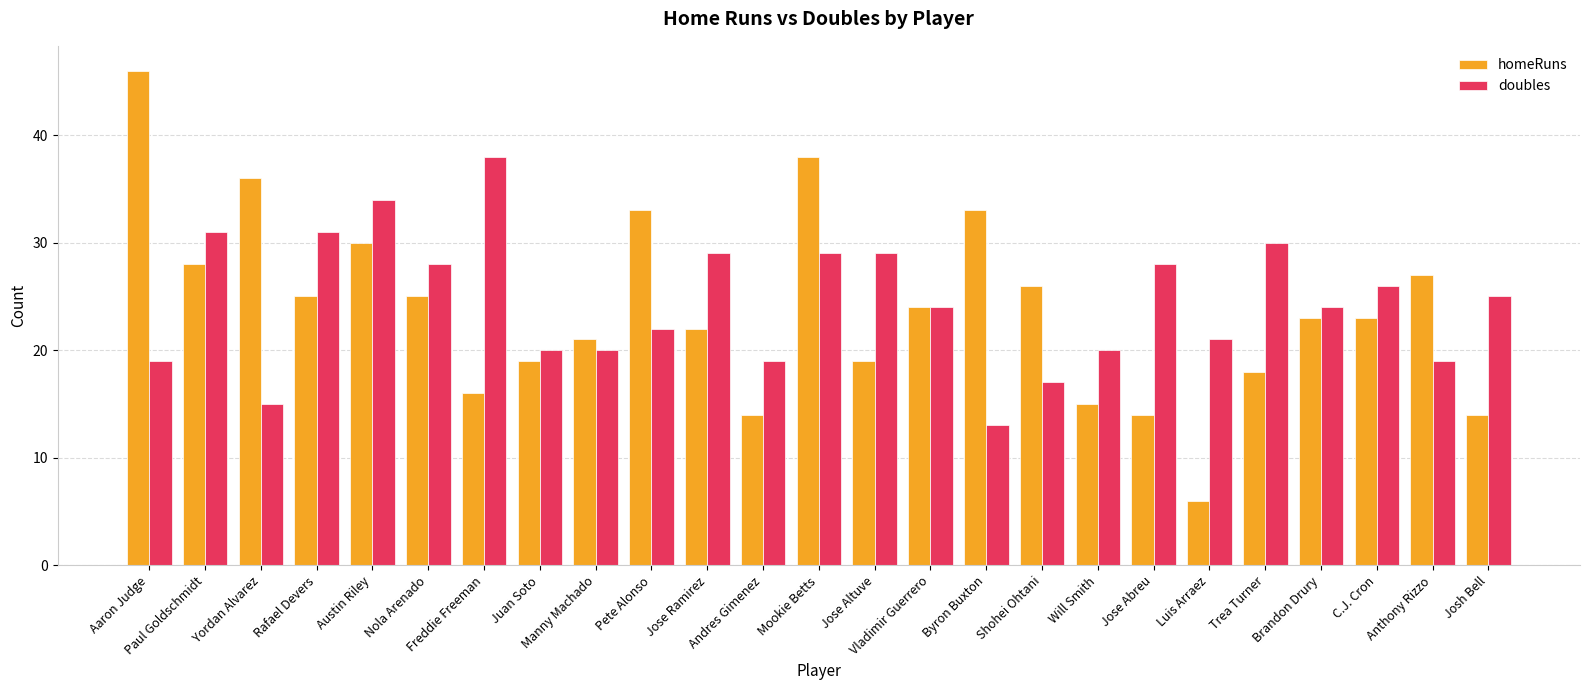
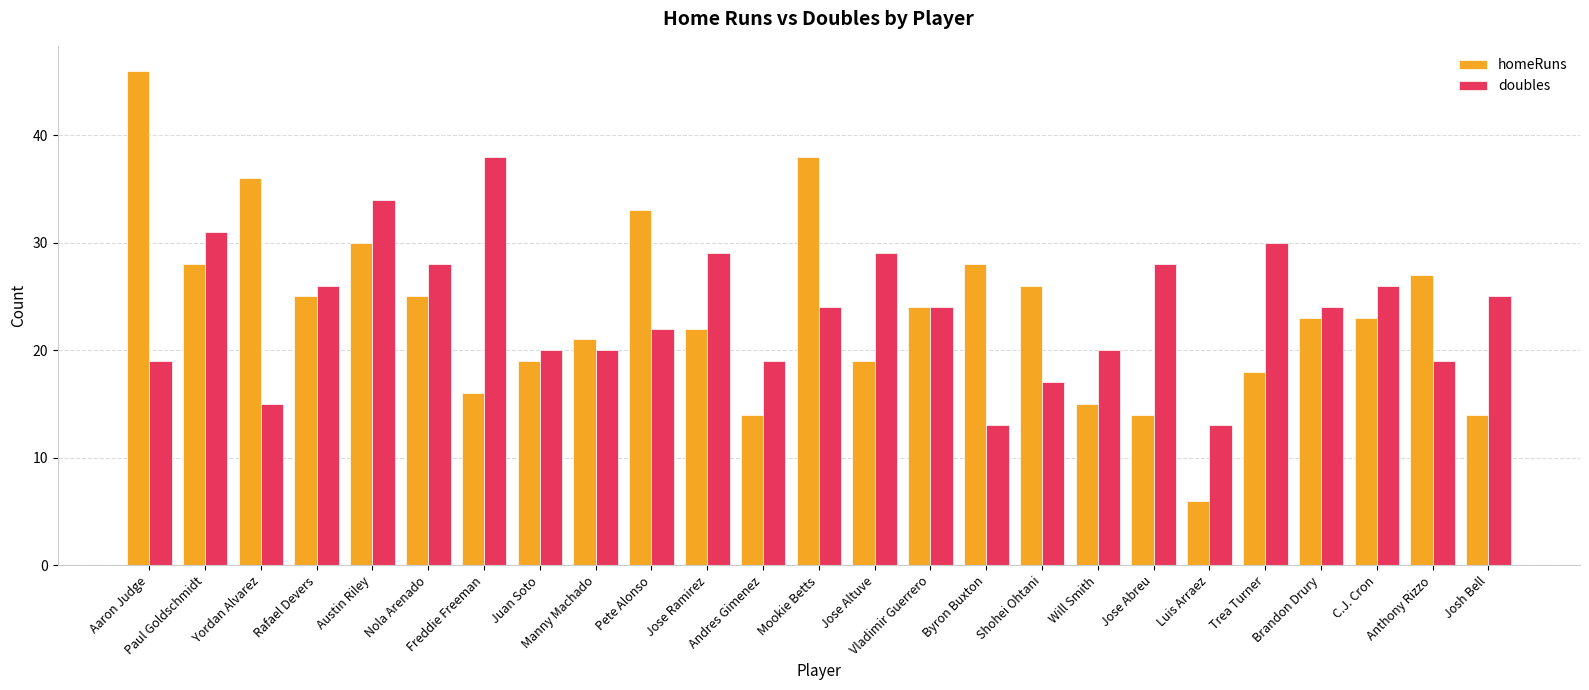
  {
    "homeRuns": {
      "Aaron Judge": 46,
      "Paul Goldschmidt": 28,
      "Yordan Alvarez": 36,
      "Rafael Devers": 25,
      "Austin Riley": 30,
      "Nola Arenado": 25,
      "Freddie Freeman": 16,
      "Juan Soto": 19,
      "Manny Machado": 21,
      "Pete Alonso": 33,
      "Jose Ramirez": 22,
      "Andres Gimenez": 14,
      "Mookie Betts": 38,
      "Jose Altuve": 19,
      "Vladimir Guerrero": 24,
-     "Byron Buxton": 33,
+     "Byron Buxton": 28,
      "Shohei Ohtani": 26,
      "Will Smith": 15,
      "Jose Abreu": 14,
      "Luis Arraez": 6,
      "Trea Turner": 18,
      "Brandon Drury": 23,
      "C.J. Cron": 23,
      "Anthony Rizzo": 27,
      "Josh Bell": 14
    },
    "doubles": {
      "Aaron Judge": 19,
      "Paul Goldschmidt": 31,
      "Yordan Alvarez": 15,
-     "Rafael Devers": 31,
+     "Rafael Devers": 26,
      "Austin Riley": 34,
      "Nola Arenado": 28,
      "Freddie Freeman": 38,
      "Juan Soto": 20,
      "Manny Machado": 20,
      "Pete Alonso": 22,
      "Jose Ramirez": 29,
      "Andres Gimenez": 19,
-     "Mookie Betts": 29,
+     "Mookie Betts": 24,
      "Jose Altuve": 29,
      "Vladimir Guerrero": 24,
      "Byron Buxton": 13,
      "Shohei Ohtani": 17,
      "Will Smith": 20,
      "Jose Abreu": 28,
-     "Luis Arraez": 21,
+     "Luis Arraez": 13,
      "Trea Turner": 30,
      "Brandon Drury": 24,
      "C.J. Cron": 26,
      "Anthony Rizzo": 19,
      "Josh Bell": 25
    }
  }
